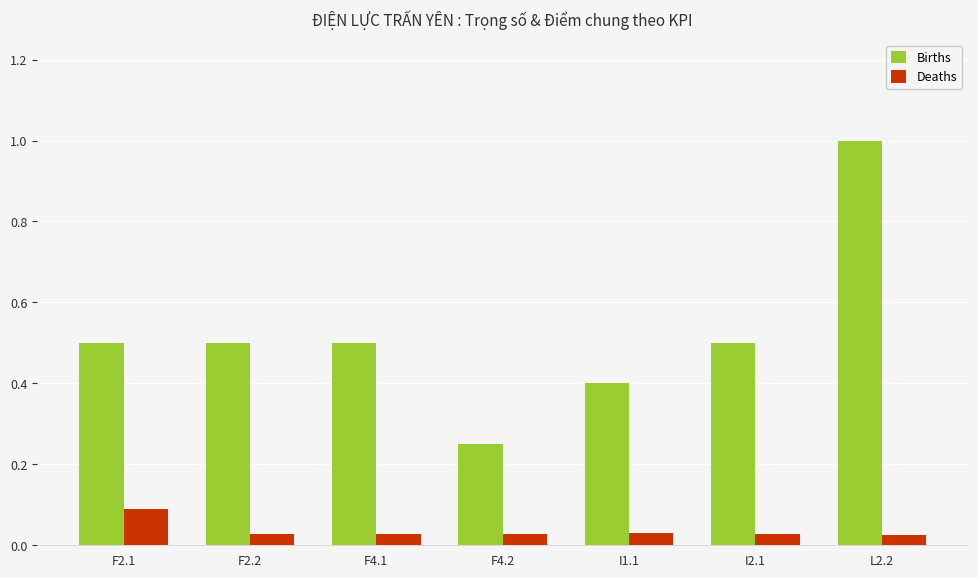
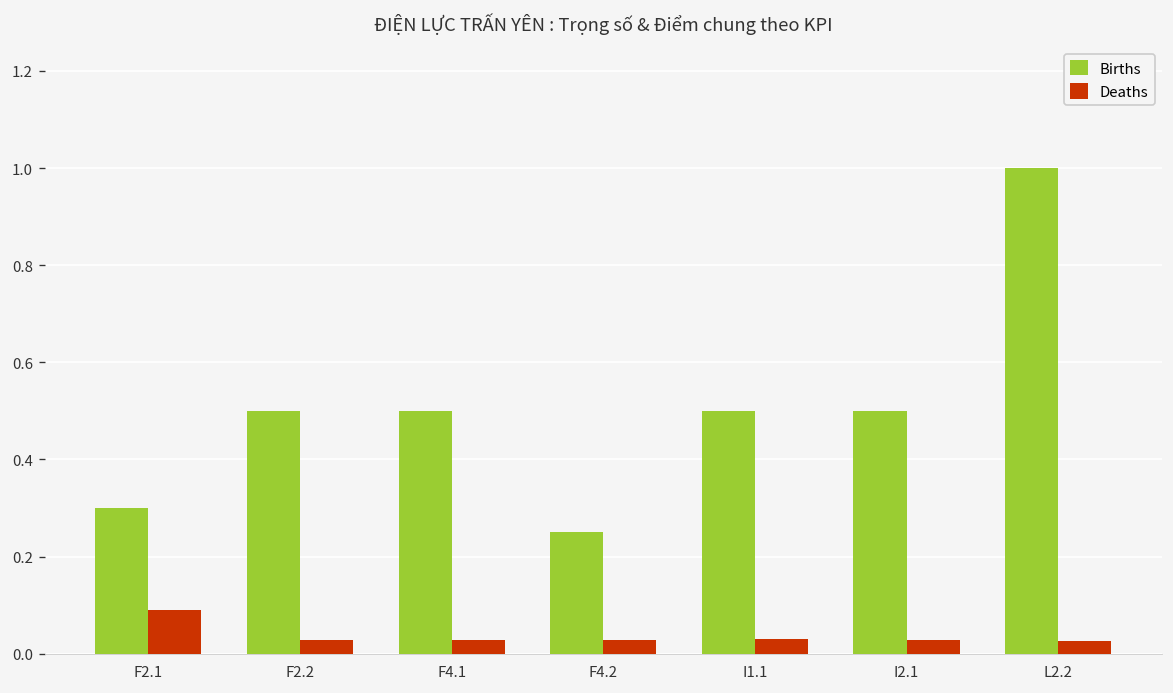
  {
    "Births": {
-     "F2.1": 0.5,
+     "F2.1": 0.3,
      "F2.2": 0.5,
      "F4.1": 0.5,
      "F4.2": 0.25,
-     "I1.1": 0.4,
+     "I1.1": 0.5,
      "I2.1": 0.5,
      "L2.2": 1.0
    },
    "Deaths": {
      "F2.1": 0.09,
      "F2.2": 0.03,
      "F4.1": 0.03,
      "F4.2": 0.03,
      "I1.1": 0.03,
      "I2.1": 0.03,
      "L2.2": 0.03
    }
  }
